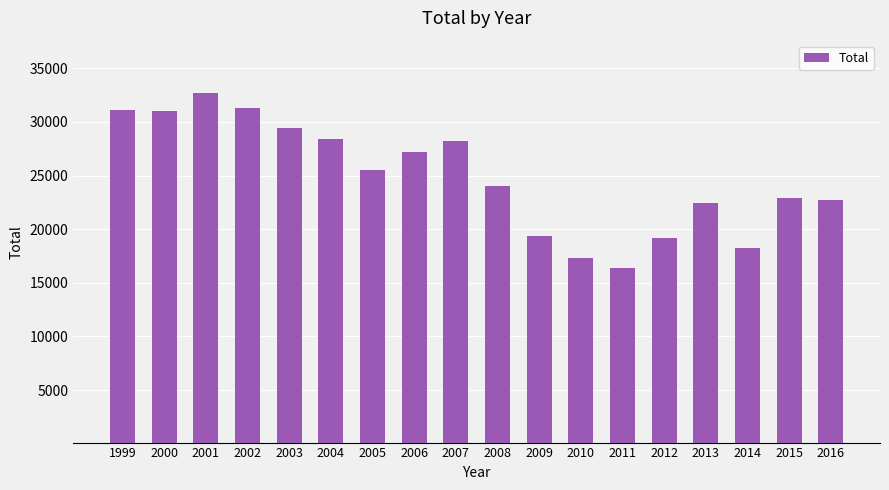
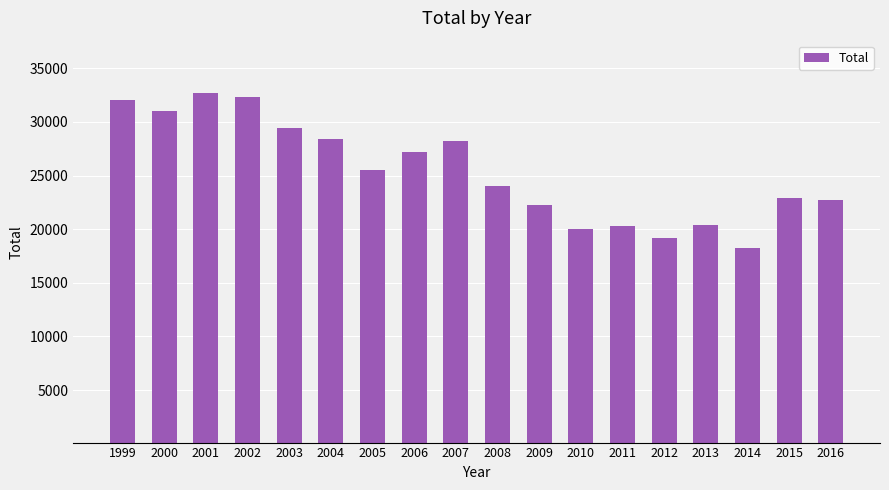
  {
-   "1999": 31100,
+   "1999": 32000,
    "2000": 31000,
    "2001": 32700,
-   "2002": 31300,
+   "2002": 32300,
    "2003": 29500,
    "2004": 28400,
    "2005": 25500,
    "2006": 27200,
    "2007": 28200,
    "2008": 24000,
-   "2009": 19300,
-   "2010": 17300,
-   "2011": 16400,
+   "2009": 22200,
+   "2010": 20000,
+   "2011": 20300,
    "2012": 19100,
-   "2013": 22400,
+   "2013": 20400,
    "2014": 18200,
    "2015": 22900,
    "2016": 22700
  }
